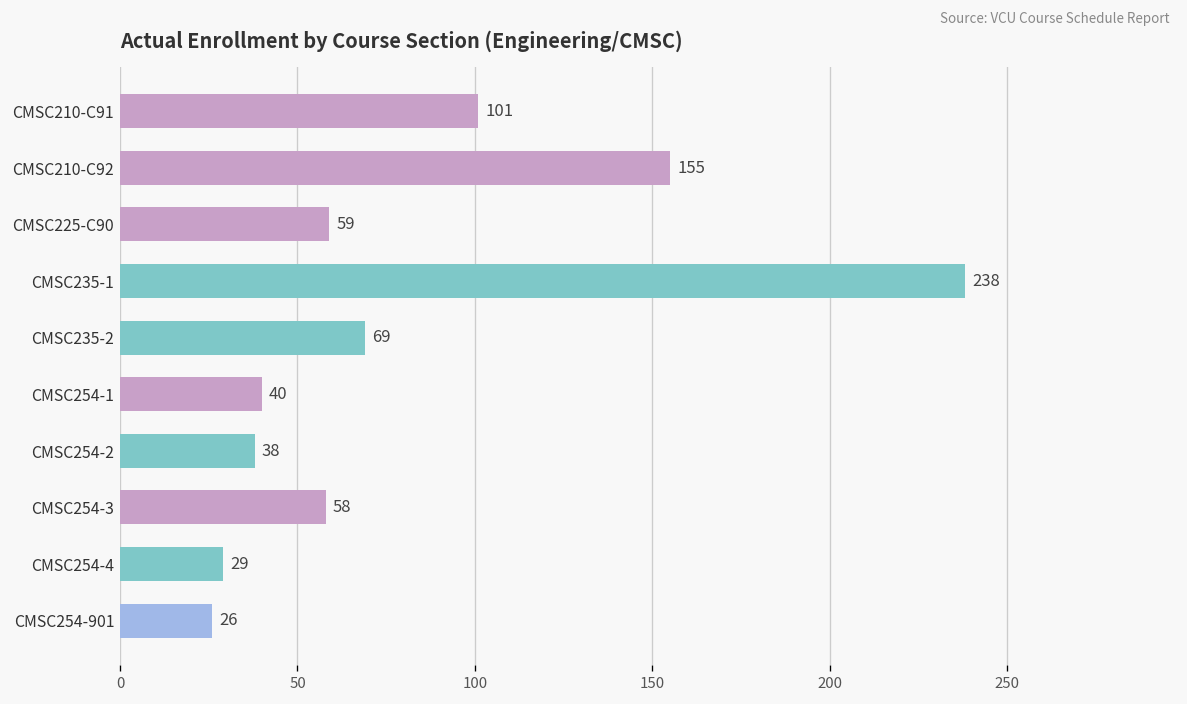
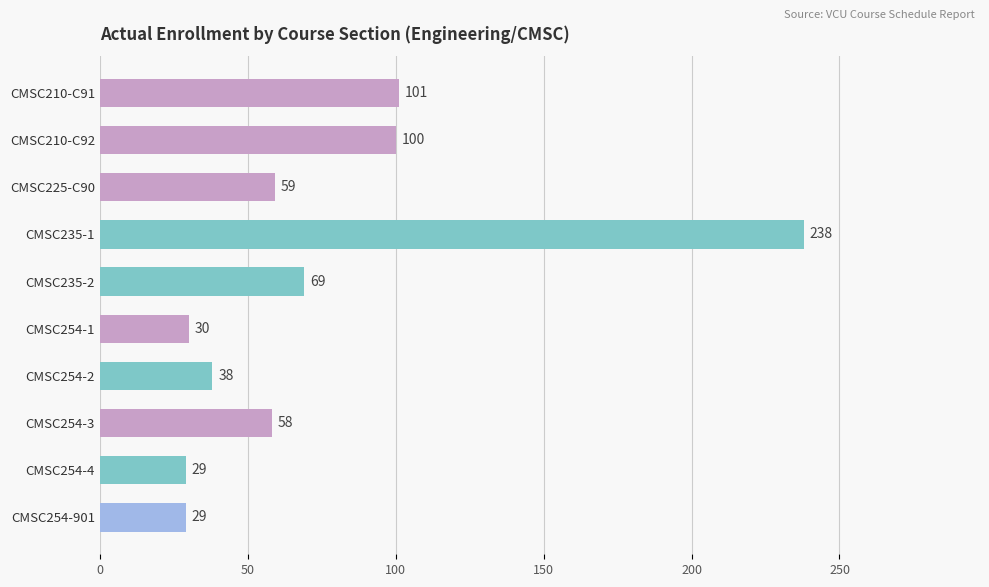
  {
    "CMSC210-C91": 101,
-   "CMSC210-C92": 155,
+   "CMSC210-C92": 100,
    "CMSC225-C90": 59,
    "CMSC235-1": 238,
    "CMSC235-2": 69,
-   "CMSC254-1": 40,
+   "CMSC254-1": 30,
    "CMSC254-2": 38,
    "CMSC254-3": 58,
    "CMSC254-4": 29,
-   "CMSC254-901": 26
+   "CMSC254-901": 29
  }
